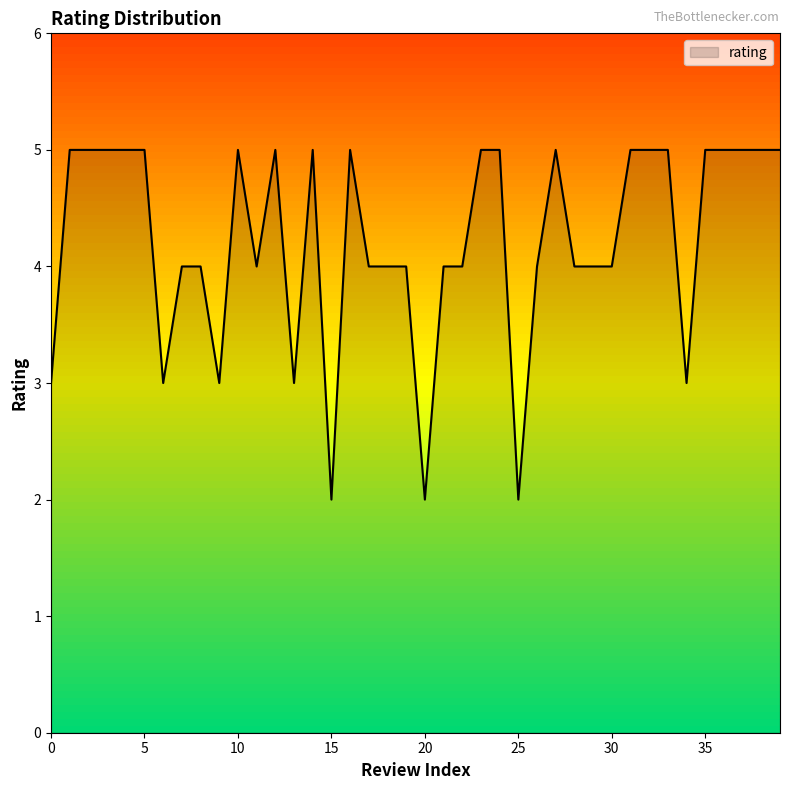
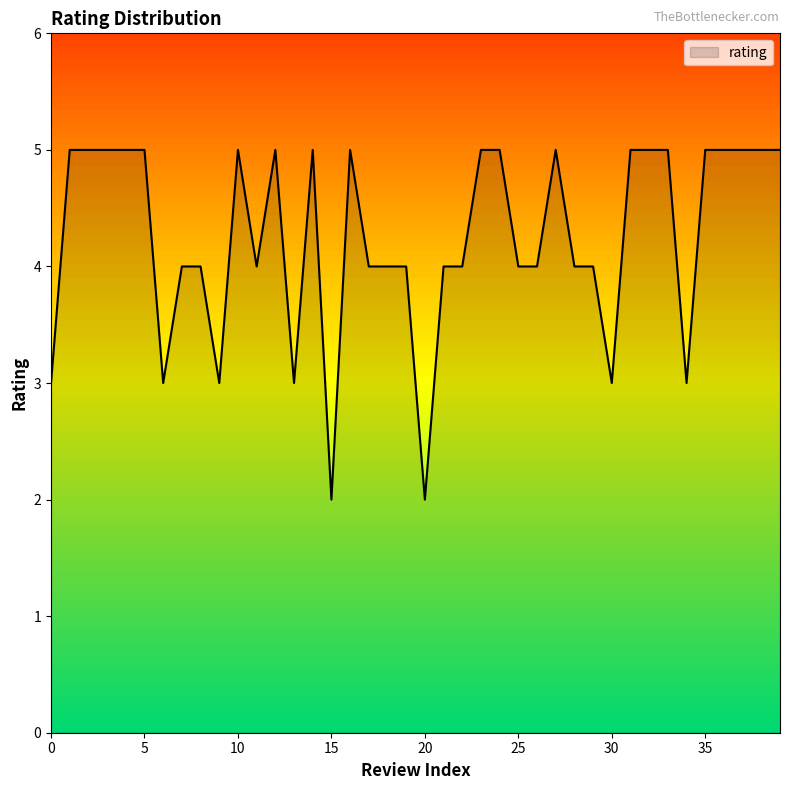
  {
    "0": 3,
    "5": 5,
    "10": 5,
    "15": 2,
    "20": 2,
-   "25": 2,
-   "30": 4,
+   "25": 4,
+   "30": 3,
    "35": 5
  }
